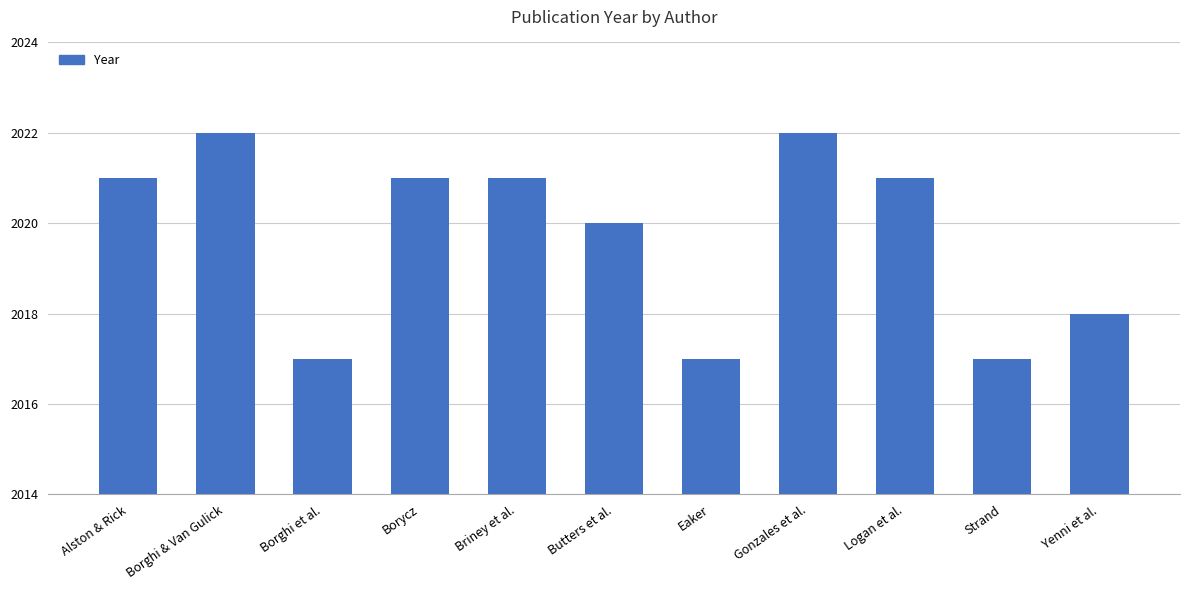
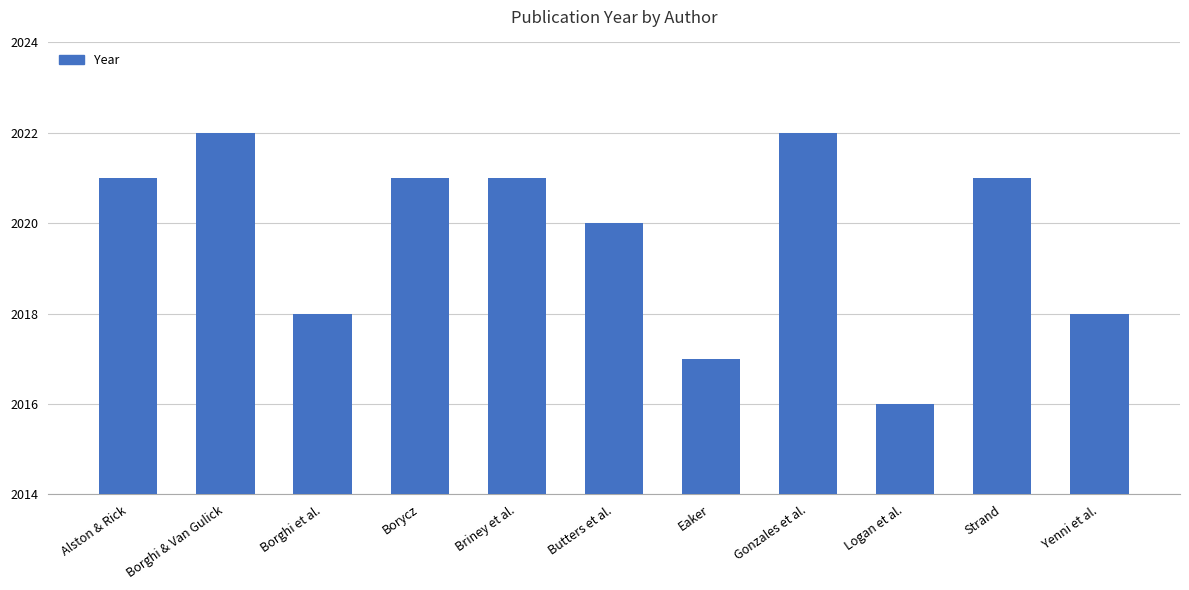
  {
    "Alston & Rick": 2021,
    "Borghi & Van Gulick": 2022,
-   "Borghi et al.": 2017,
+   "Borghi et al.": 2018,
    "Borycz": 2021,
    "Briney et al.": 2021,
    "Butters et al.": 2020,
    "Eaker": 2017,
    "Gonzales et al.": 2022,
-   "Logan et al.": 2021,
-   "Strand": 2017,
+   "Logan et al.": 2016,
+   "Strand": 2021,
    "Yenni et al.": 2018
  }
